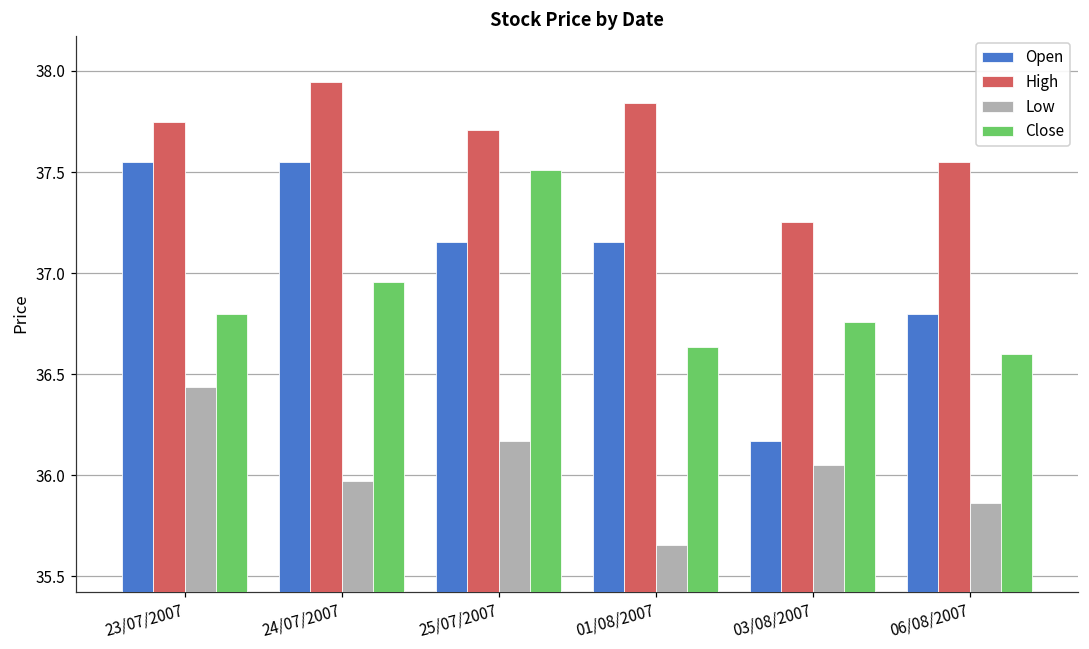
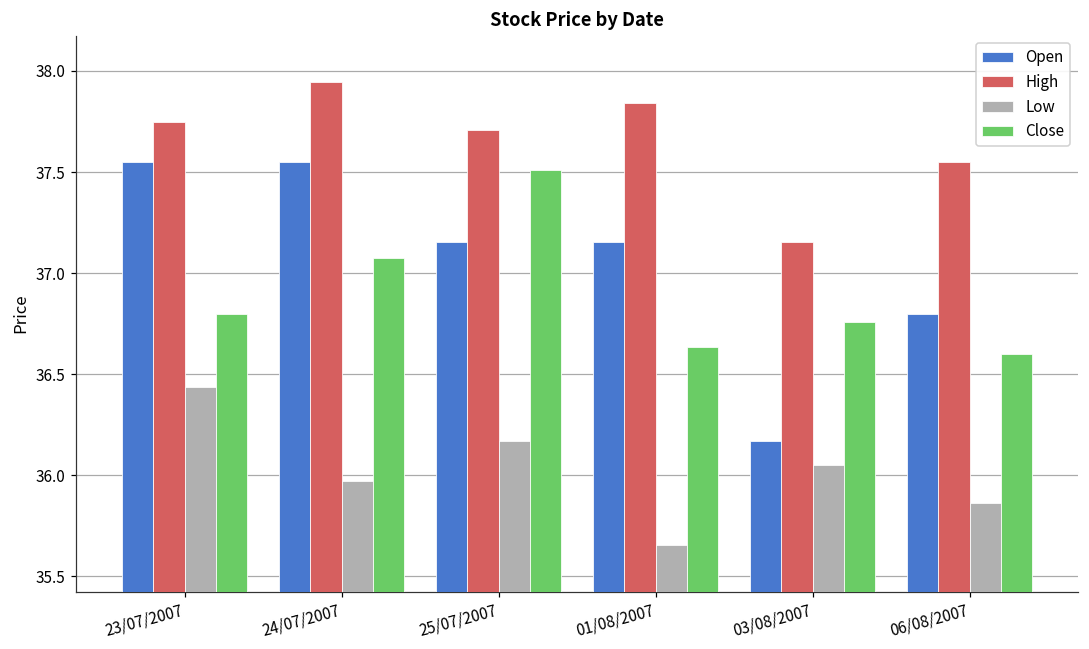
  {
    "Open": {
      "23/07/2007": 37.55,
      "24/07/2007": 37.55,
      "25/07/2007": 37.16,
      "01/08/2007": 37.16,
      "03/08/2007": 36.17,
      "06/08/2007": 36.80
    },
    "High": {
      "23/07/2007": 37.75,
      "24/07/2007": 37.95,
      "25/07/2007": 37.71,
      "01/08/2007": 37.84,
-     "03/08/2007": 37.25,
+     "03/08/2007": 37.16,
      "06/08/2007": 37.55
    },
    "Low": {
      "23/07/2007": 36.44,
      "24/07/2007": 35.97,
      "25/07/2007": 36.17,
      "01/08/2007": 35.65,
      "03/08/2007": 36.05,
      "06/08/2007": 35.86
    },
    "Close": {
      "23/07/2007": 36.80,
-     "24/07/2007": 36.96,
+     "24/07/2007": 37.07,
      "25/07/2007": 37.51,
      "01/08/2007": 36.63,
      "03/08/2007": 36.76,
      "06/08/2007": 36.60
    }
  }
